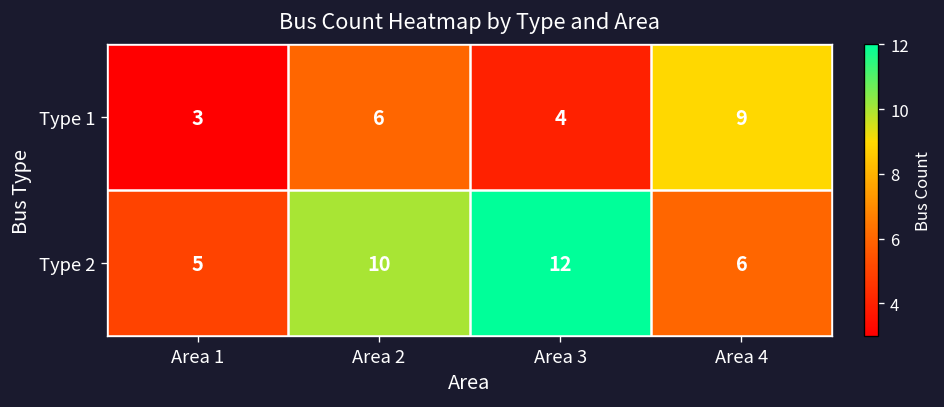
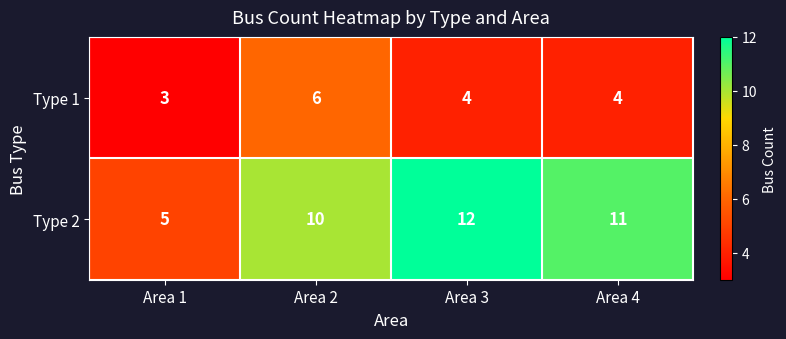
  {
    "Type 1": {
      "Area 1": 3,
      "Area 2": 6,
      "Area 3": 4,
-     "Area 4": 9
+     "Area 4": 4
    },
    "Type 2": {
      "Area 1": 5,
      "Area 2": 10,
      "Area 3": 12,
-     "Area 4": 6
+     "Area 4": 11
    }
  }
